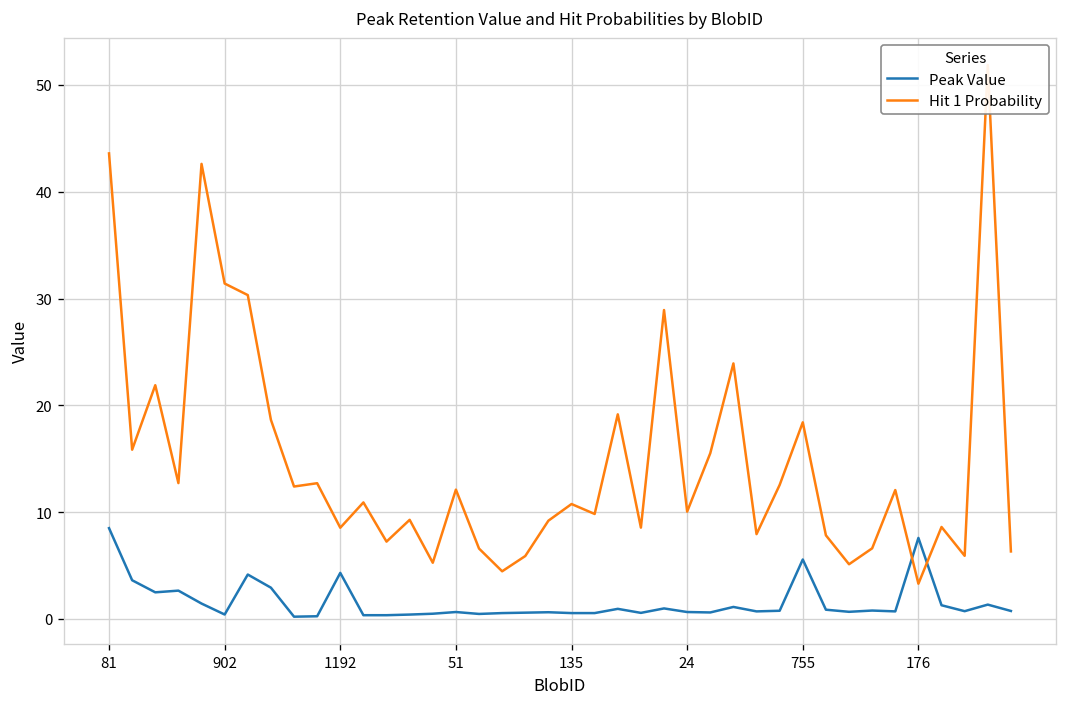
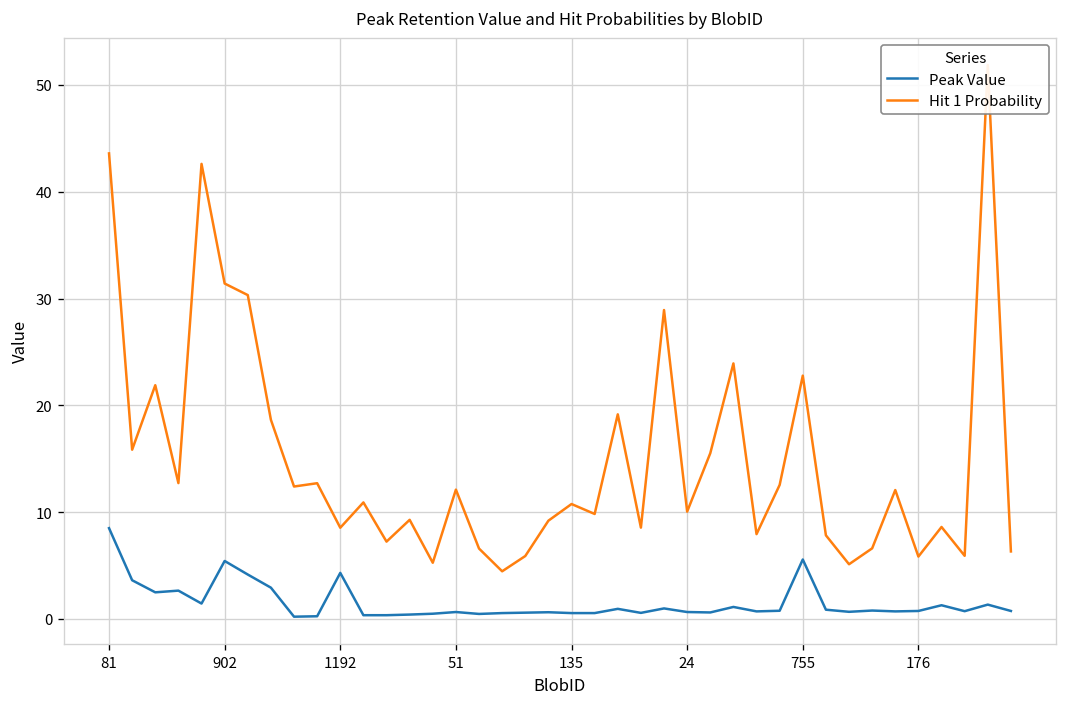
  {
    "Peak Value": {
      "81": 8,
-     "902": 0,
+     "902": 5,
      "1192": 4,
      "51": 1,
      "135": 1,
      "755": 6,
-     "176": 8
+     "176": 1
    },
    "Hit 1 Probability": {
      "81": 44,
      "902": 31,
      "1192": 9,
      "51": 12,
      "135": 11,
-     "755": 18,
-     "176": 3
+     "755": 23,
+     "176": 6
    }
  }
